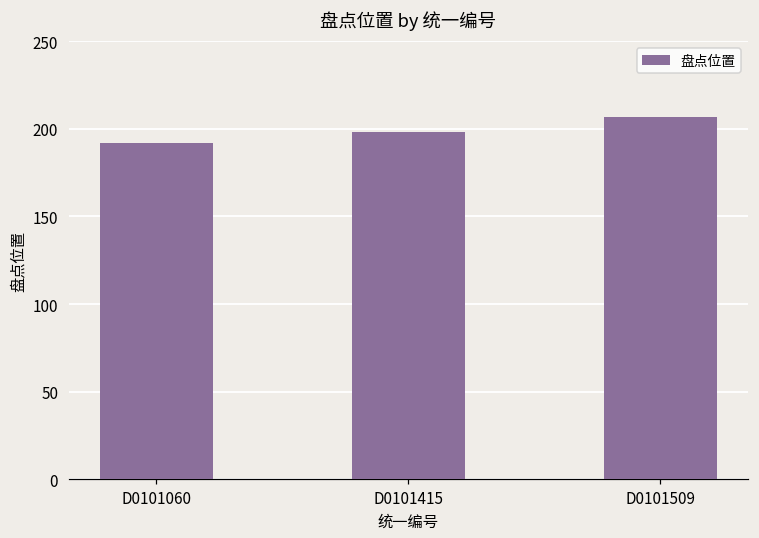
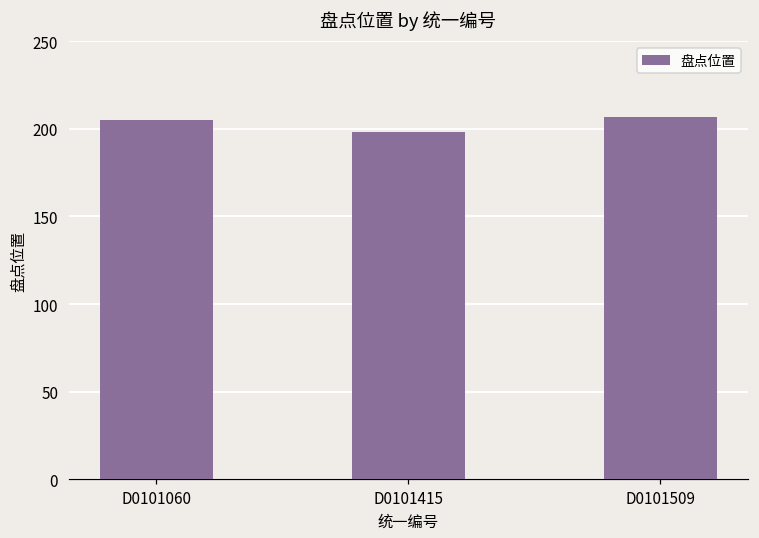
  {
-   "D0101060": 192,
+   "D0101060": 205,
    "D0101415": 198,
    "D0101509": 207
  }
